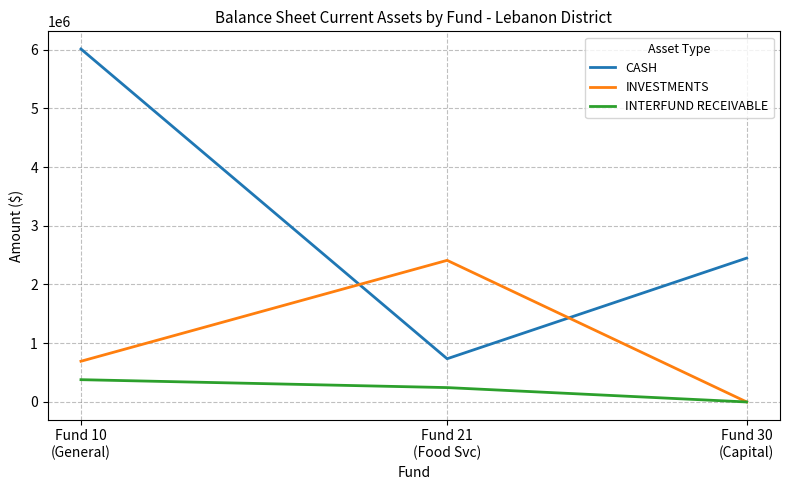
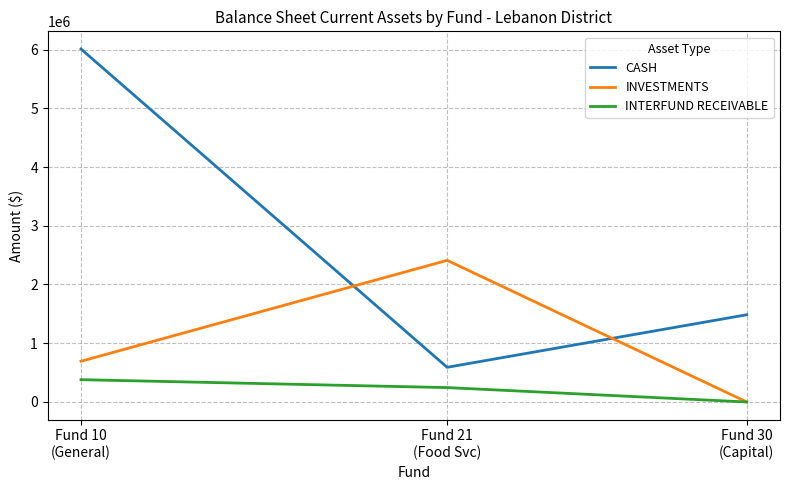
  {
    "CASH": {
      "Fund 10 (General)": 6000000,
-     "Fund 21 (Food Svc)": 700000,
-     "Fund 30 (Capital)": 2400000
+     "Fund 21 (Food Svc)": 600000,
+     "Fund 30 (Capital)": 1500000
    },
    "INVESTMENTS": {
      "Fund 10 (General)": 700000,
      "Fund 21 (Food Svc)": 2400000
    },
    "INTERFUND RECEIVABLE": {
      "Fund 10 (General)": 400000,
      "Fund 21 (Food Svc)": 200000
    }
  }
